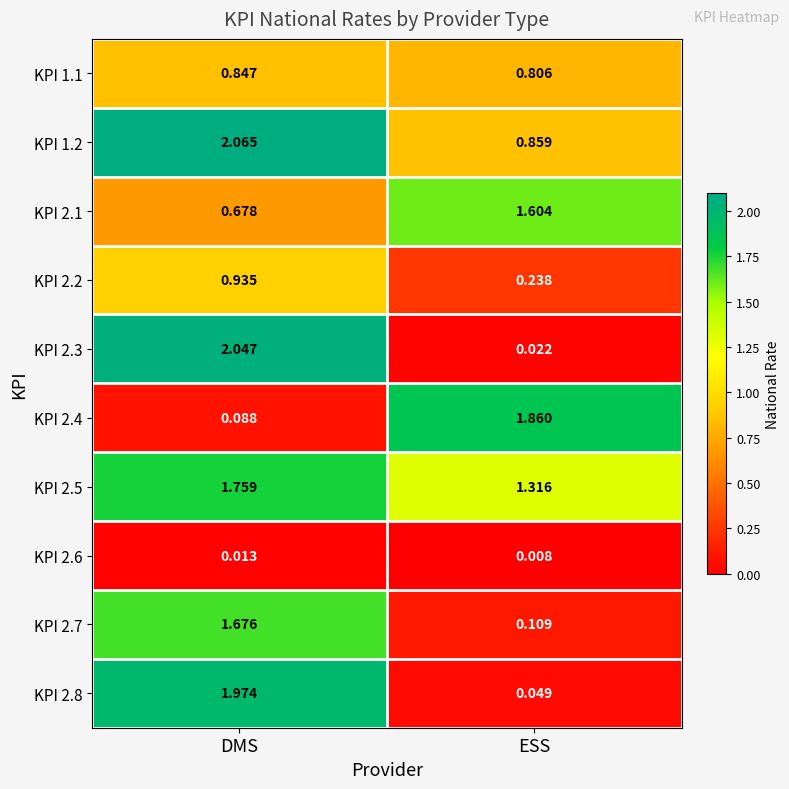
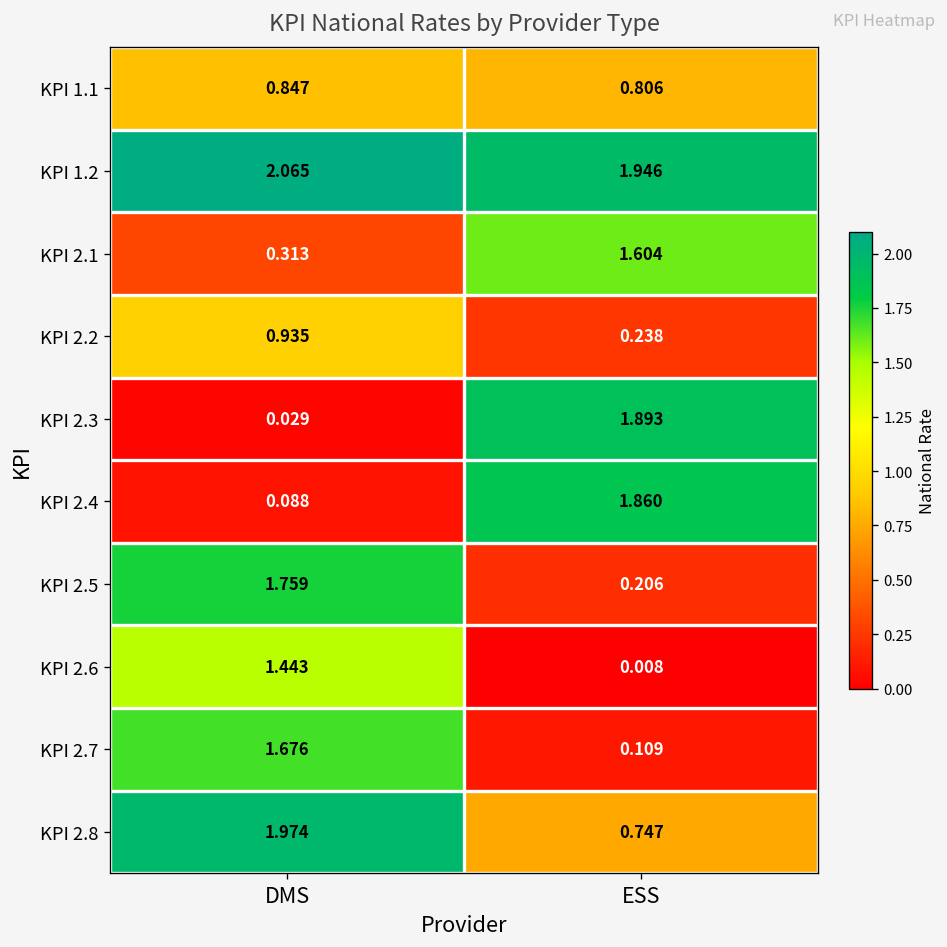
  {
    "KPI 1.1": {
      "DMS": 0.847,
      "ESS": 0.806
    },
    "KPI 1.2": {
      "DMS": 2.065,
-     "ESS": 0.859
+     "ESS": 1.946
    },
    "KPI 2.1": {
-     "DMS": 0.678,
+     "DMS": 0.313,
      "ESS": 1.604
    },
    "KPI 2.2": {
      "DMS": 0.935,
      "ESS": 0.238
    },
    "KPI 2.3": {
-     "DMS": 2.047,
-     "ESS": 0.022
+     "DMS": 0.029,
+     "ESS": 1.893
    },
    "KPI 2.4": {
      "DMS": 0.088,
      "ESS": 1.860
    },
    "KPI 2.5": {
      "DMS": 1.759,
-     "ESS": 1.316
+     "ESS": 0.206
    },
    "KPI 2.6": {
-     "DMS": 0.013,
+     "DMS": 1.443,
      "ESS": 0.008
    },
    "KPI 2.7": {
      "DMS": 1.676,
      "ESS": 0.109
    },
    "KPI 2.8": {
      "DMS": 1.974,
-     "ESS": 0.049
+     "ESS": 0.747
    }
  }
